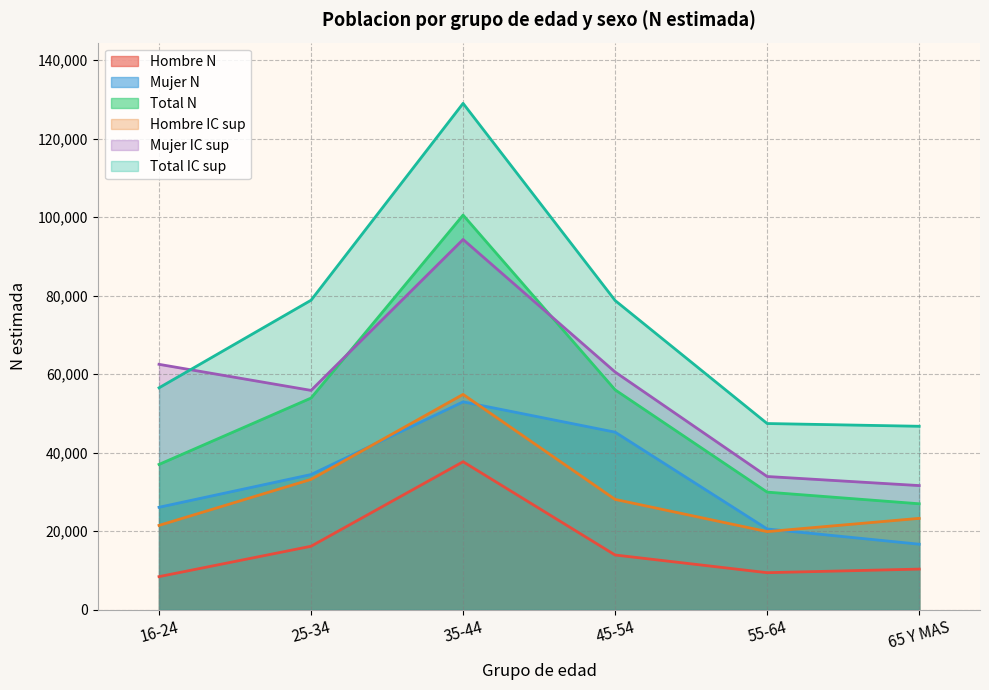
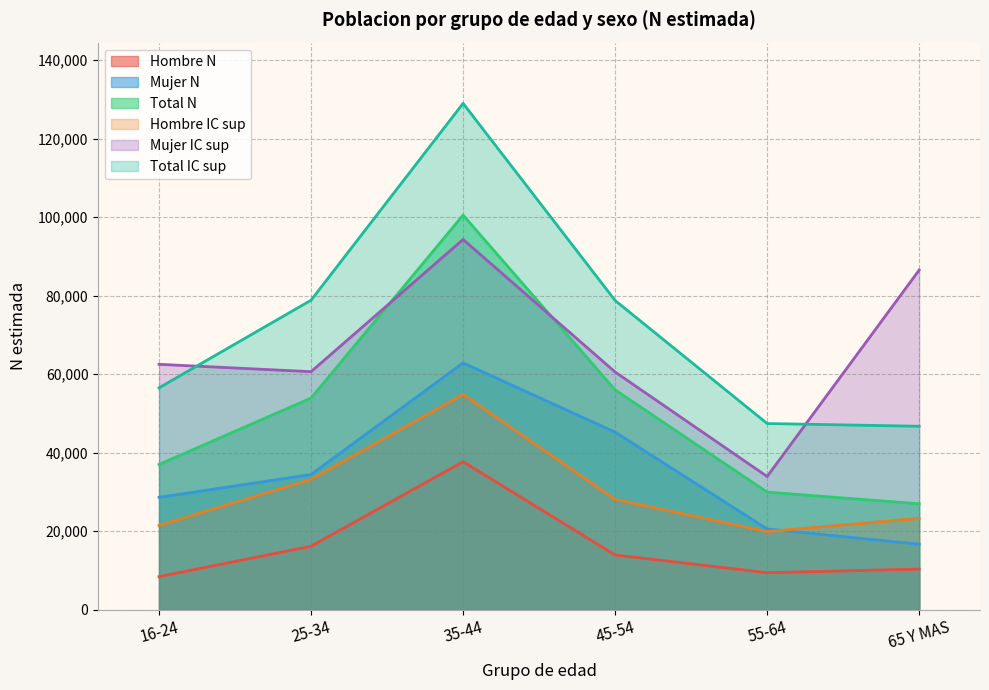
  {
    "Mujer N": {
-     "16-24": "26,000",
+     "16-24": "29,000",
      "25-34": "34,000",
-     "35-44": "53,000",
+     "35-44": "63,000",
      "45-54": "45,000",
      "55-64": "21,000",
      "65 Y MAS": "17,000"
    },
    "Mujer IC sup": {
      "16-24": "62,000",
-     "25-34": "56,000",
+     "25-34": "61,000",
      "35-44": "94,000",
      "45-54": "61,000",
      "55-64": "34,000",
-     "65 Y MAS": "32,000"
+     "65 Y MAS": "87,000"
    }
  }
